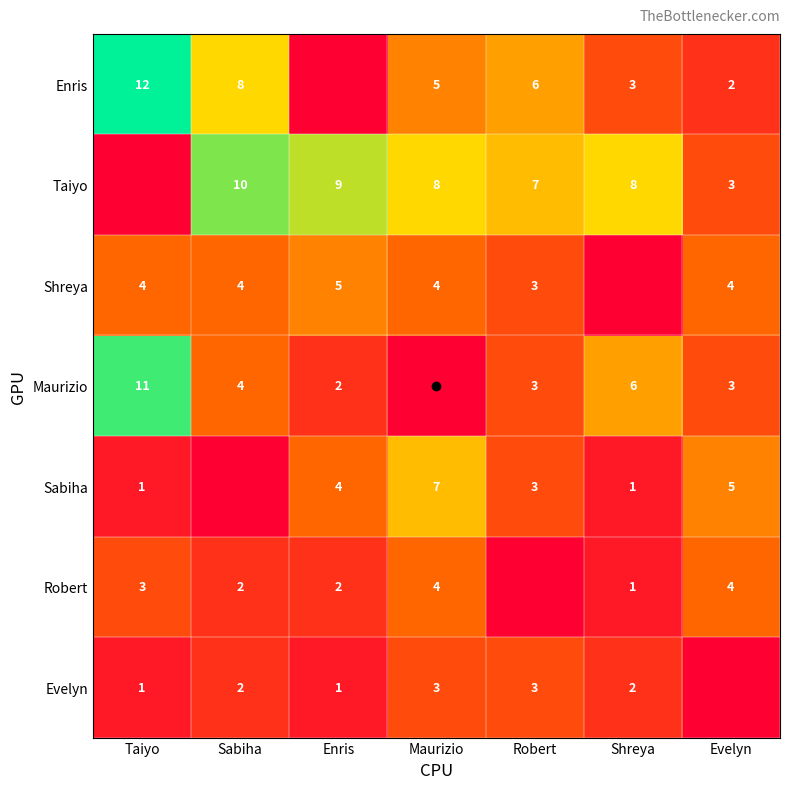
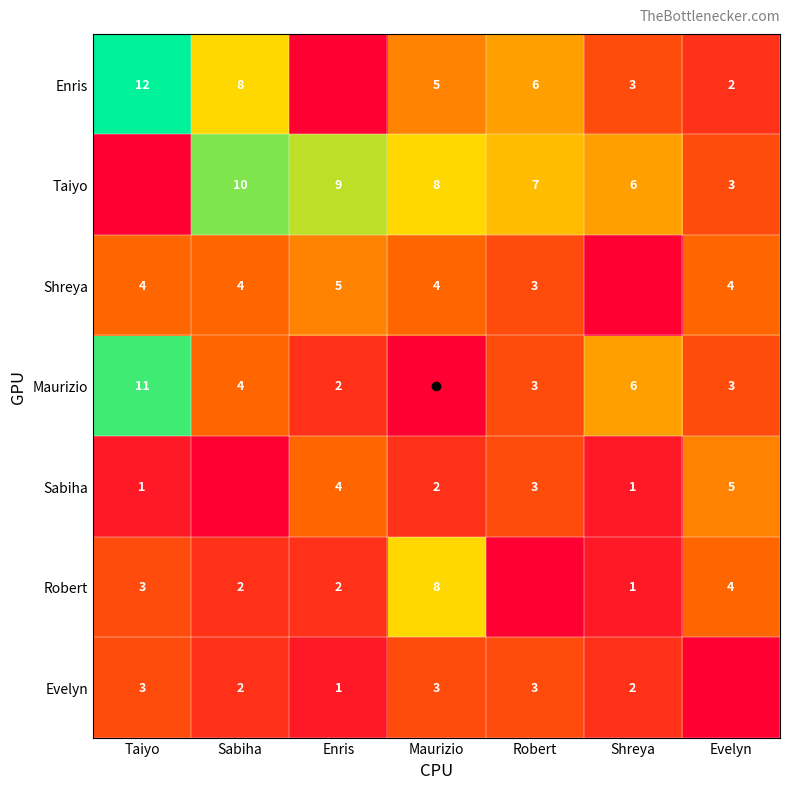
  {
    "Enris": {
      "Taiyo": 12,
      "Sabiha": 8,
      "Maurizio": 5,
      "Robert": 6,
      "Shreya": 3,
      "Evelyn": 2
    },
    "Taiyo": {
      "Sabiha": 10,
      "Enris": 9,
      "Maurizio": 8,
      "Robert": 7,
-     "Shreya": 8,
+     "Shreya": 6,
      "Evelyn": 3
    },
    "Shreya": {
      "Taiyo": 4,
      "Sabiha": 4,
      "Enris": 5,
      "Maurizio": 4,
      "Robert": 3,
      "Evelyn": 4
    },
    "Maurizio": {
      "Taiyo": 11,
      "Sabiha": 4,
      "Enris": 2,
      "Robert": 3,
      "Shreya": 6,
      "Evelyn": 3
    },
    "Sabiha": {
      "Taiyo": 1,
      "Enris": 4,
-     "Maurizio": 7,
+     "Maurizio": 2,
      "Robert": 3,
      "Shreya": 1,
      "Evelyn": 5
    },
    "Robert": {
      "Taiyo": 3,
      "Sabiha": 2,
      "Enris": 2,
-     "Maurizio": 4,
+     "Maurizio": 8,
      "Shreya": 1,
      "Evelyn": 4
    },
    "Evelyn": {
-     "Taiyo": 1,
+     "Taiyo": 3,
      "Sabiha": 2,
      "Enris": 1,
      "Maurizio": 3,
      "Robert": 3,
      "Shreya": 2
    }
  }
